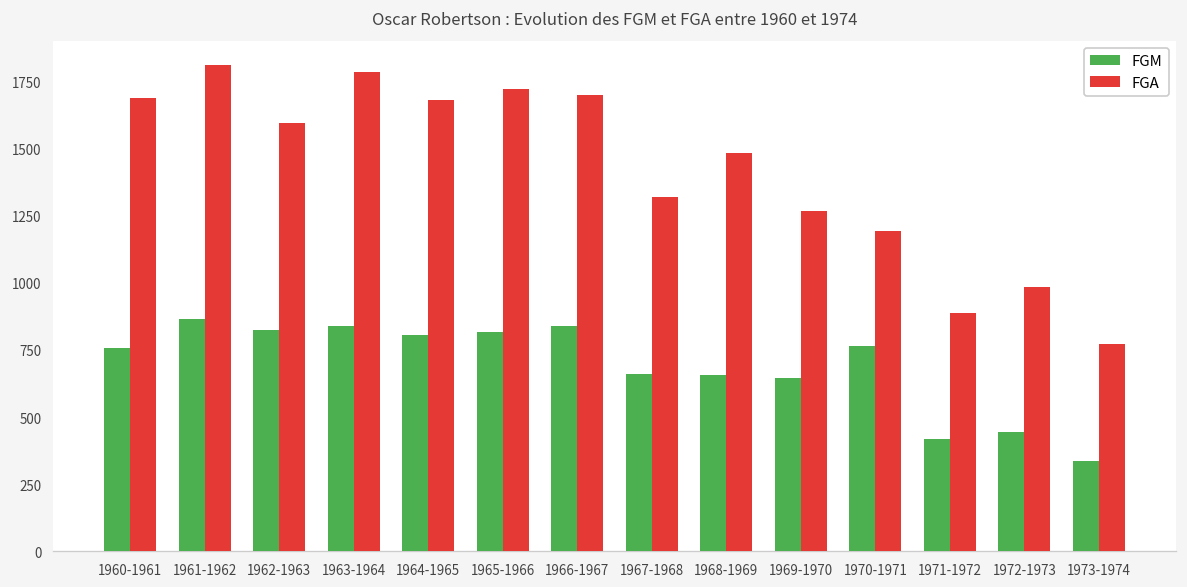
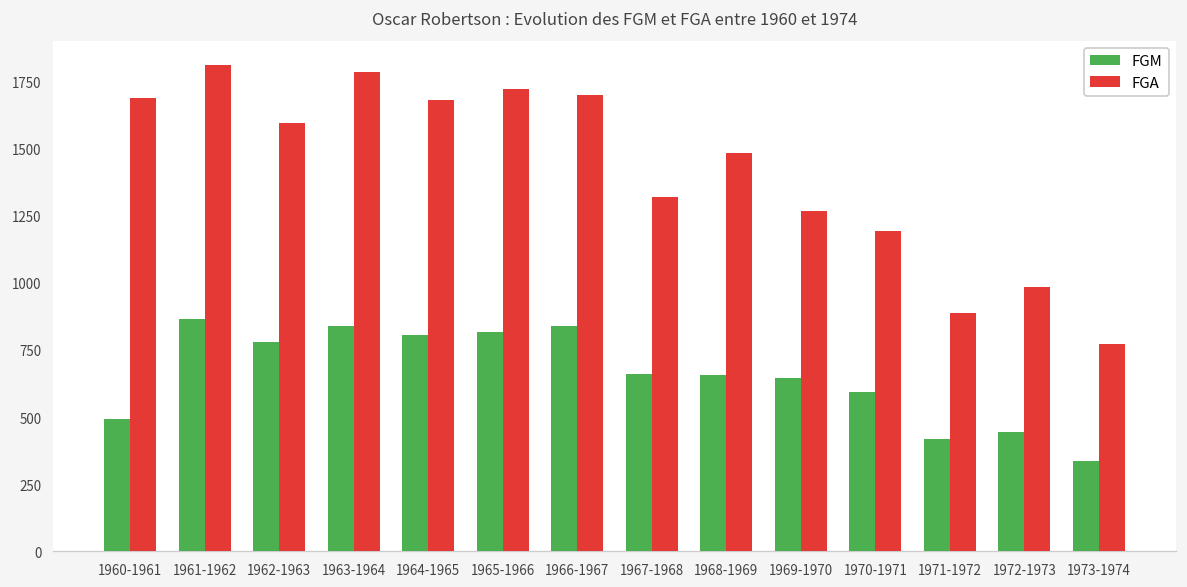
  {
    "FGM": {
-     "1960-1961": 760,
+     "1960-1961": 490,
      "1961-1962": 870,
-     "1962-1963": 830,
+     "1962-1963": 780,
      "1963-1964": 840,
      "1964-1965": 810,
      "1965-1966": 820,
      "1966-1967": 840,
      "1967-1968": 660,
      "1968-1969": 660,
      "1969-1970": 650,
-     "1970-1971": 770,
+     "1970-1971": 590,
      "1971-1972": 420,
      "1972-1973": 450,
      "1973-1974": 340
    },
    "FGA": {
      "1960-1961": 1690,
      "1961-1962": 1810,
      "1962-1963": 1590,
      "1963-1964": 1780,
      "1964-1965": 1680,
      "1965-1966": 1720,
      "1966-1967": 1700,
      "1967-1968": 1320,
      "1968-1969": 1480,
      "1969-1970": 1270,
      "1970-1971": 1190,
      "1971-1972": 890,
      "1972-1973": 980,
      "1973-1974": 770
    }
  }
